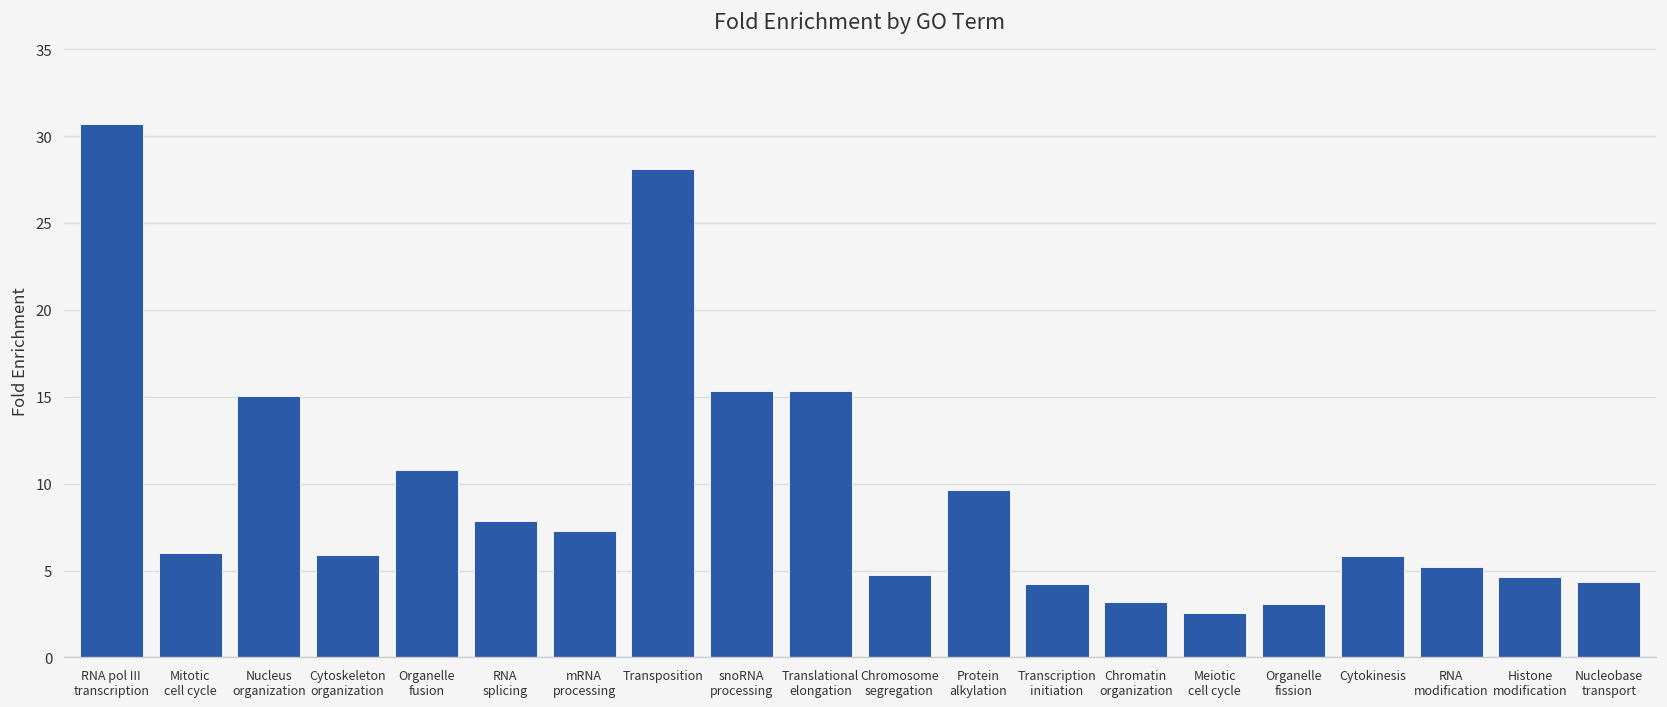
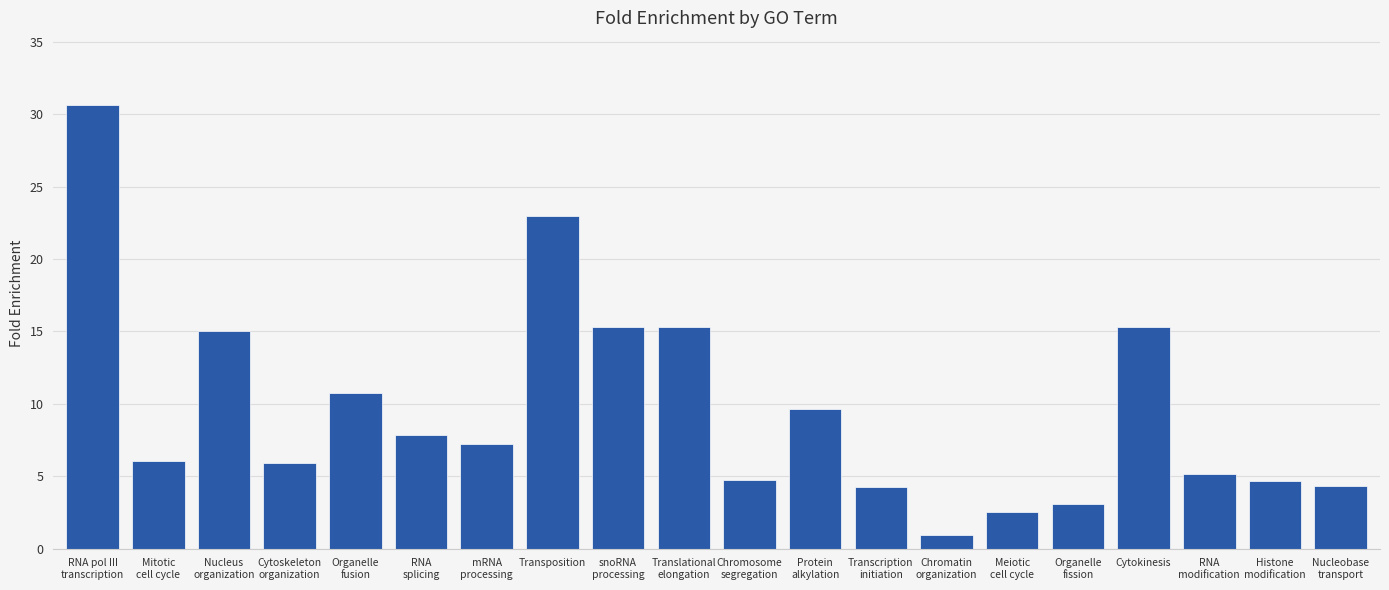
  {
    "RNA pol III transcription": 30.7,
    "Mitotic cell cycle": 6.0,
    "Nucleus organization": 15.1,
    "Cytoskeleton organization": 5.9,
    "Organelle fusion": 10.8,
    "RNA splicing": 7.9,
    "mRNA processing": 7.3,
-   "Transposition": 28.1,
+   "Transposition": 23.0,
    "snoRNA processing": 15.3,
    "Translational elongation": 15.3,
    "Chromosome segregation": 4.7,
    "Protein alkylation": 9.6,
    "Transcription initiation": 4.2,
-   "Chromatin organization": 3.2,
+   "Chromatin organization": 0.9,
    "Meiotic cell cycle": 2.5,
    "Organelle fission": 3.1,
-   "Cytokinesis": 5.8,
+   "Cytokinesis": 15.3,
    "RNA modification": 5.2,
    "Histone modification": 4.7,
    "Nucleobase transport": 4.4
  }
